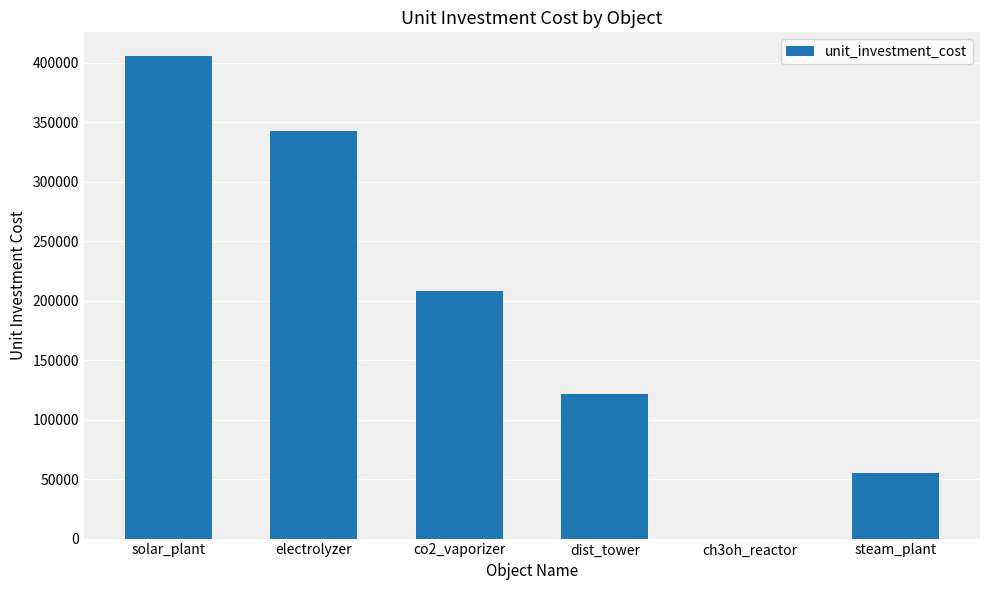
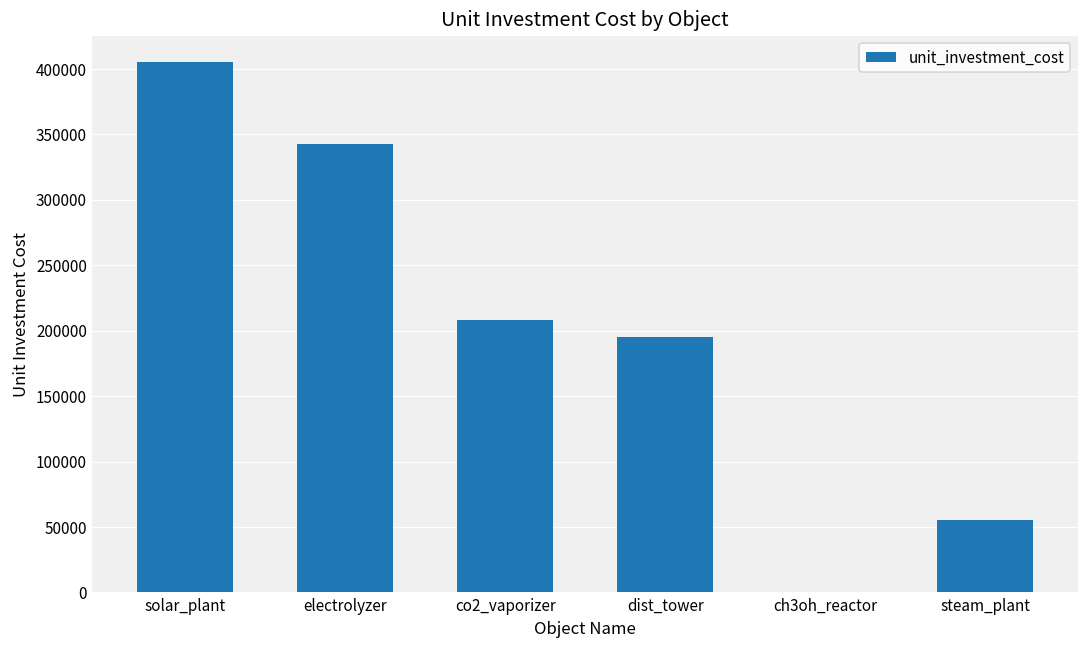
  {
    "solar_plant": 405000,
    "electrolyzer": 343000,
    "co2_vaporizer": 208000,
-   "dist_tower": 122000,
+   "dist_tower": 195000,
    "steam_plant": 55000
  }
